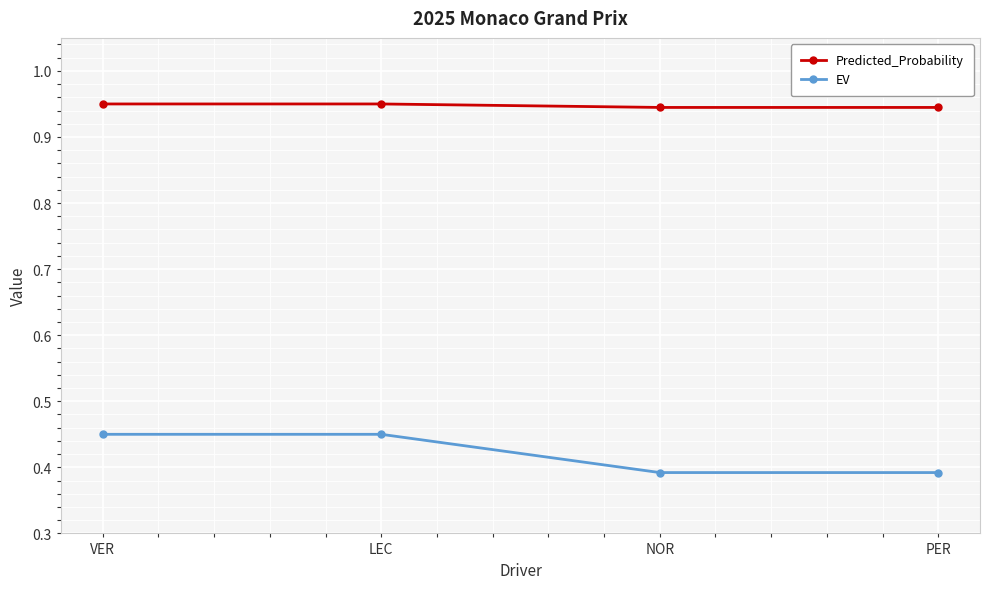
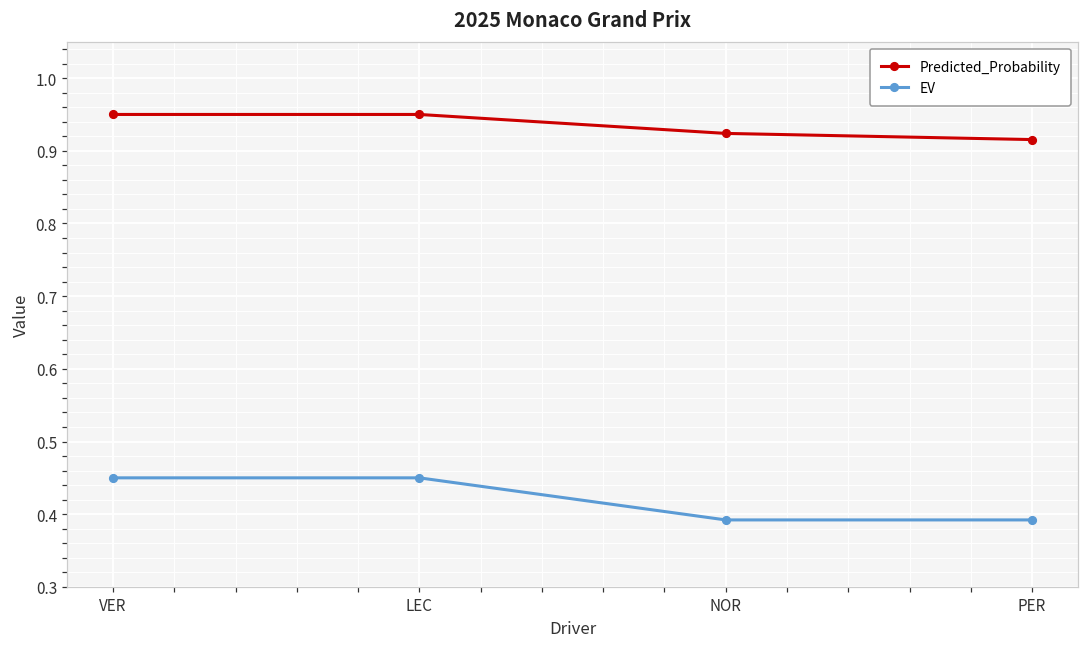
  {
    "Predicted_Probability": {
      "VER": 0.95,
      "LEC": 0.95,
-     "NOR": 0.94,
-     "PER": 0.94
+     "NOR": 0.92,
+     "PER": 0.92
    },
    "EV": {
      "VER": 0.45,
      "LEC": 0.45,
      "NOR": 0.39,
      "PER": 0.39
    }
  }
